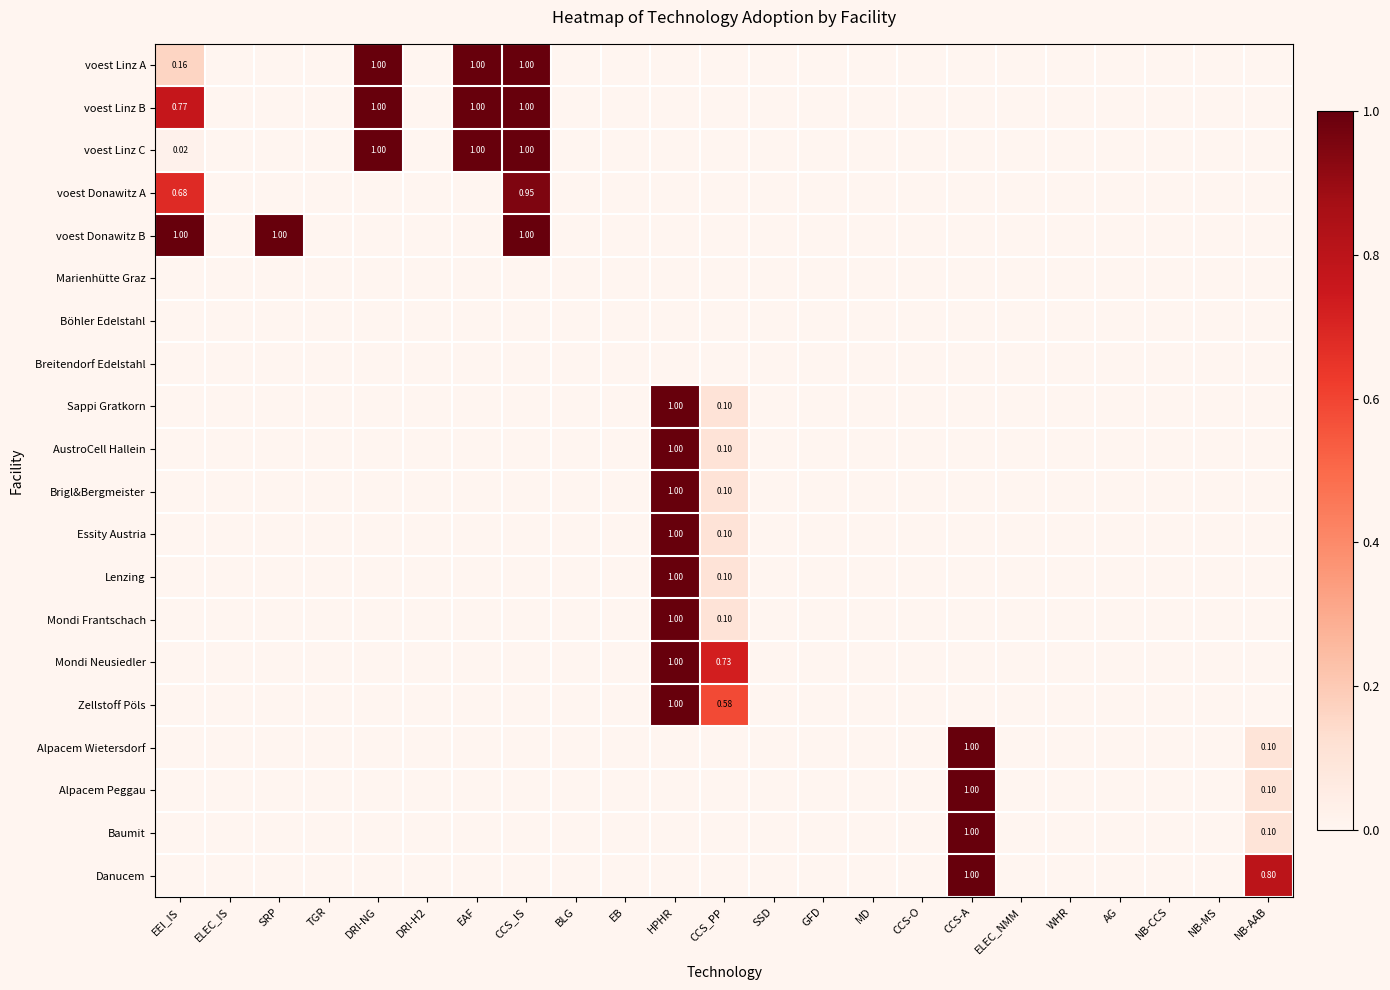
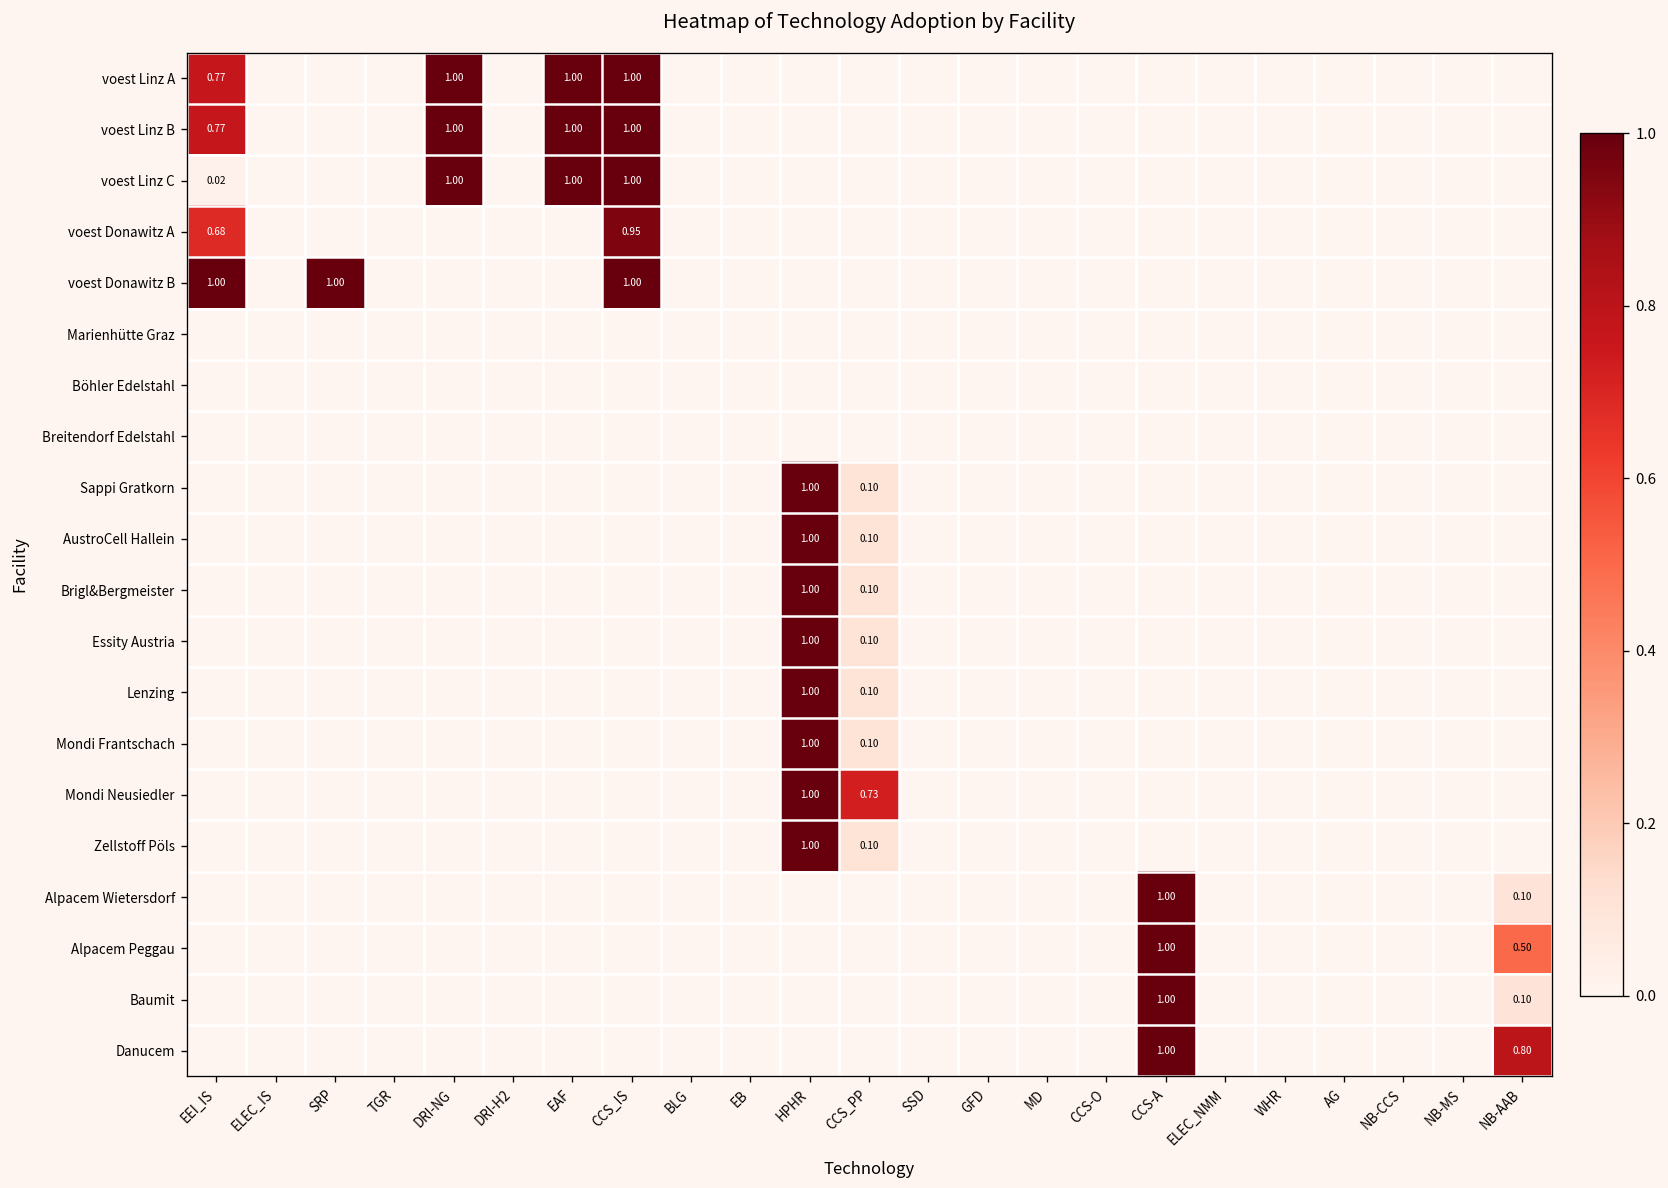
  {
    "voest Linz A": {
-     "EEI_IS": 0.16,
+     "EEI_IS": 0.77,
      "DRI-NG": 1.00,
      "EAF": 1.00,
      "CCS_IS": 1.00
    },
    "voest Linz B": {
      "EEI_IS": 0.77,
      "DRI-NG": 1.00,
      "EAF": 1.00,
      "CCS_IS": 1.00
    },
    "voest Linz C": {
      "EEI_IS": 0.02,
      "DRI-NG": 1.00,
      "EAF": 1.00,
      "CCS_IS": 1.00
    },
    "voest Donawitz A": {
      "EEI_IS": 0.68,
      "CCS_IS": 0.95
    },
    "voest Donawitz B": {
      "EEI_IS": 1.00,
      "SRP": 1.00,
      "CCS_IS": 1.00
    },
    "Sappi Gratkorn": {
      "HPHR": 1.00,
      "CCS_PP": 0.10
    },
    "AustroCell Hallein": {
      "HPHR": 1.00,
      "CCS_PP": 0.10
    },
    "Brigl&Bergmeister": {
      "HPHR": 1.00,
      "CCS_PP": 0.10
    },
    "Essity Austria": {
      "HPHR": 1.00,
      "CCS_PP": 0.10
    },
    "Lenzing": {
      "HPHR": 1.00,
      "CCS_PP": 0.10
    },
    "Mondi Frantschach": {
      "HPHR": 1.00,
      "CCS_PP": 0.10
    },
    "Mondi Neusiedler": {
      "HPHR": 1.00,
      "CCS_PP": 0.73
    },
    "Zellstoff Pöls": {
      "HPHR": 1.00,
-     "CCS_PP": 0.58
+     "CCS_PP": 0.10
    },
    "Alpacem Wietersdorf": {
      "CCS-A": 1.00,
      "NB-AAB": 0.10
    },
    "Alpacem Peggau": {
      "CCS-A": 1.00,
-     "NB-AAB": 0.10
+     "NB-AAB": 0.50
    },
    "Baumit": {
      "CCS-A": 1.00,
      "NB-AAB": 0.10
    },
    "Danucem": {
      "CCS-A": 1.00,
      "NB-AAB": 0.80
    }
  }
